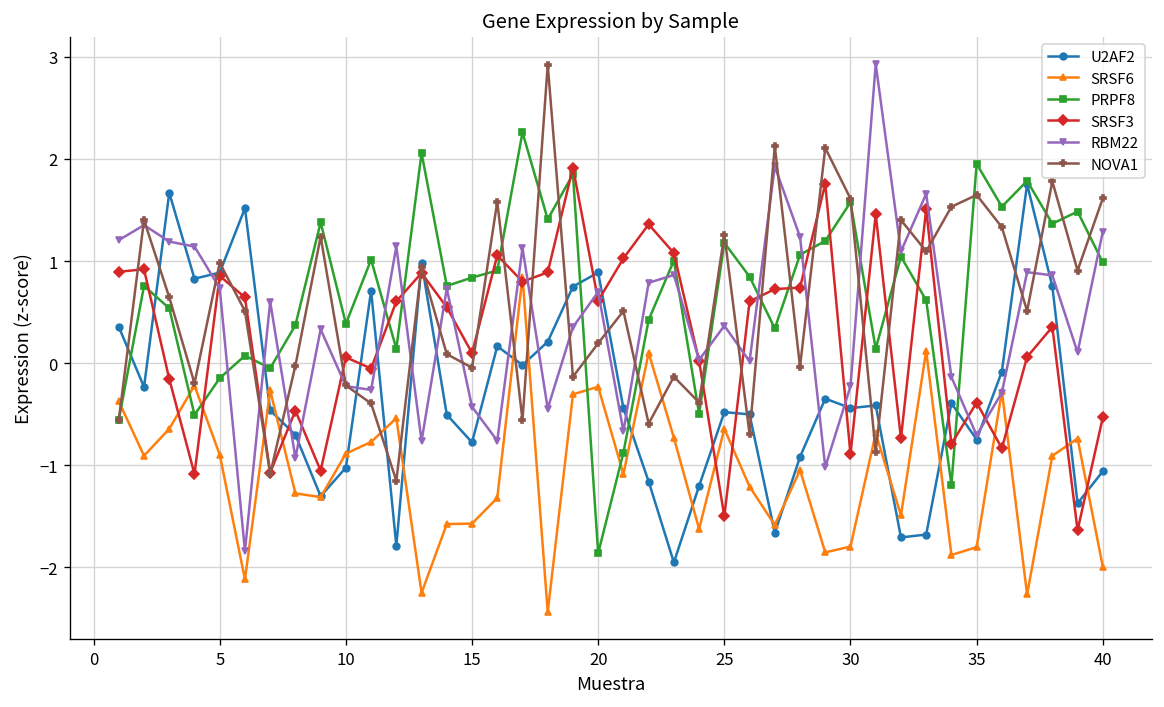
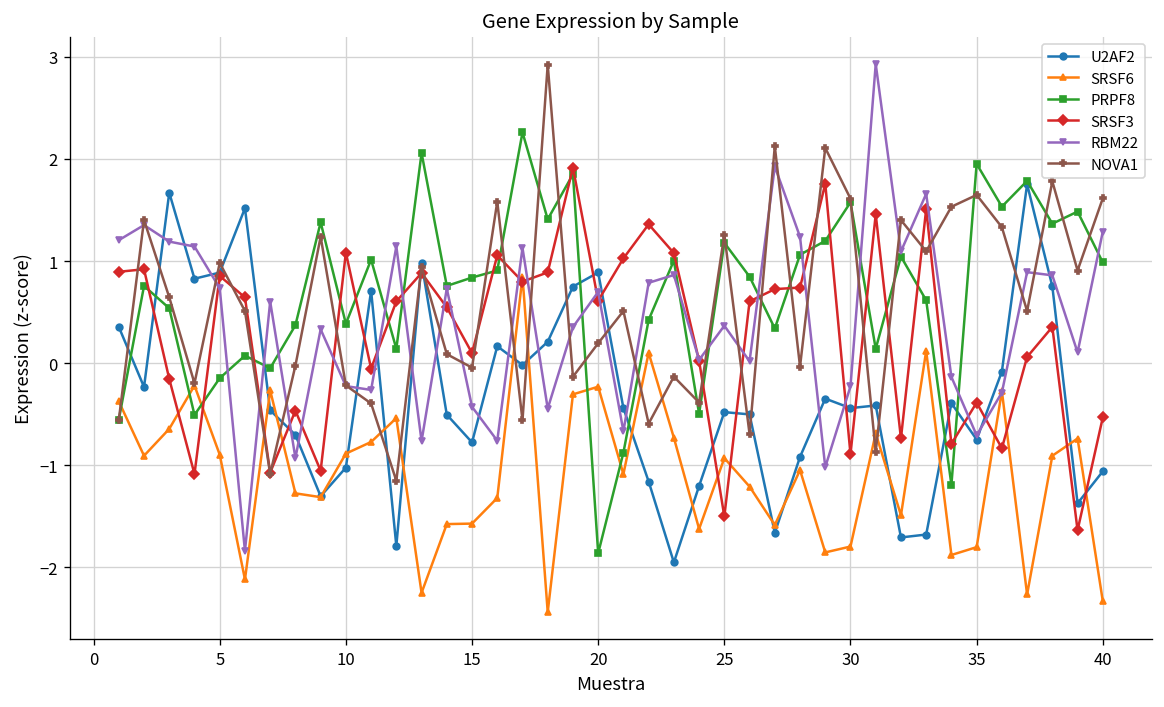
  {
    "U2AF2": {
      "5": 0.9,
      "10": -1.0,
      "15": -0.8,
      "20": 0.9,
      "25": -0.5,
      "30": -0.4,
      "35": -0.7,
      "40": -1.1
    },
    "SRSF6": {
      "5": -0.9,
      "10": -0.9,
      "15": -1.6,
      "20": -0.2,
-     "25": -0.6,
+     "25": -0.9,
      "30": -1.8,
      "35": -1.8,
-     "40": -2.0
+     "40": -2.3
    },
    "PRPF8": {
      "5": -0.1,
      "10": 0.4,
      "15": 0.8,
      "20": -1.9,
      "25": 1.2,
      "30": 1.6,
      "35": 2.0,
      "40": 1.0
    },
    "SRSF3": {
      "5": 0.9,
-     "10": 0.1,
+     "10": 1.1,
      "15": 0.1,
      "20": 0.6,
      "25": -1.5,
      "30": -0.9,
      "35": -0.4,
      "40": -0.5
    },
    "RBM22": {
      "5": 0.7,
      "15": -0.4,
      "20": 0.7,
      "25": 0.4,
      "30": -0.2,
      "35": -0.7,
      "40": 1.3
    },
    "NOVA1": {
      "5": 1.0,
      "15": 0.0,
      "20": 0.2,
      "25": 1.3,
      "30": 1.6,
      "35": 1.6,
      "40": 1.6
    }
  }
